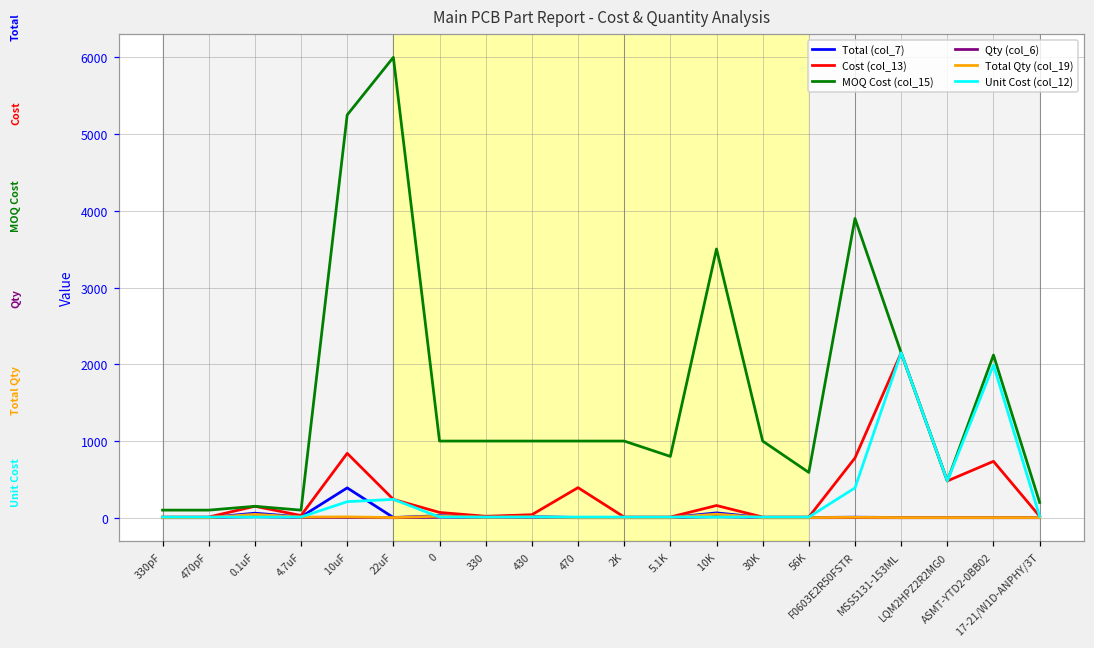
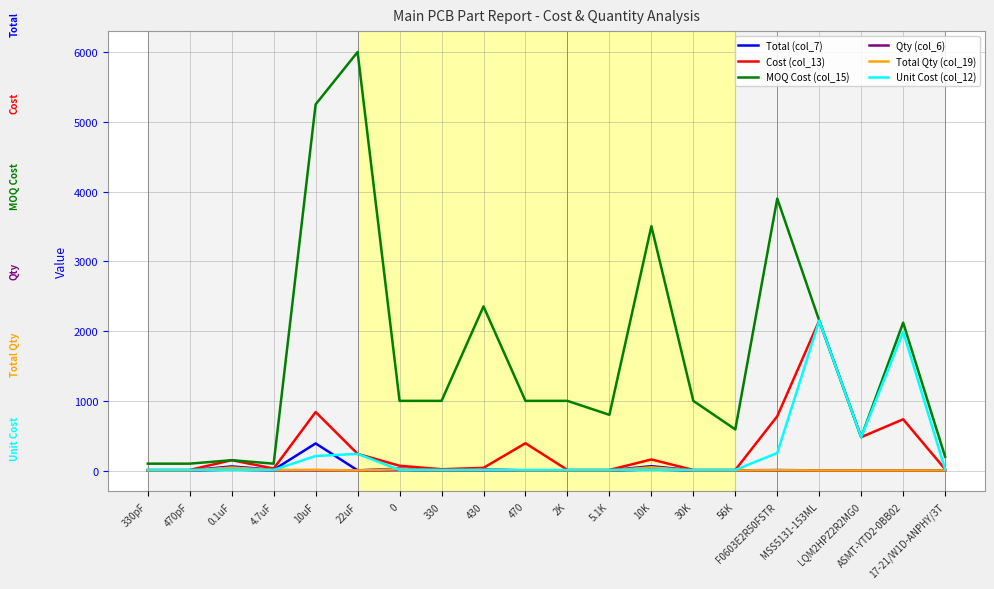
  {
    "Total (col_7)": {
      "10uF": 400
    },
    "Cost (col_13)": {
      "10uF": 800,
      "0": 100,
      "470": 400,
      "10K": 200,
      "F0603E2R50FSTR": 800,
      "ASMT-YTD2-0BB02": 700
    },
    "MOQ Cost (col_15)": {
      "330pF": 100,
      "470pF": 100,
      "4.7uF": 100,
      "10uF": 5300,
      "22uF": 6000,
      "0": 1000,
      "330": 1000,
-     "430": 1000,
+     "430": 2400,
      "470": 1000,
      "2K": 1000,
      "5.1K": 800,
      "10K": 3500,
      "30K": 1000,
      "56K": 600,
      "F0603E2R50FSTR": 3900,
      "ASMT-YTD2-0BB02": 2100,
      "17-21/W1D-ANPHY/3T": 200
    },
    "Unit Cost (col_12)": {
      "10uF": 200,
-     "F0603E2R50FSTR": 400,
+     "F0603E2R50FSTR": 300,
      "ASMT-YTD2-0BB02": 2000
    }
  }
